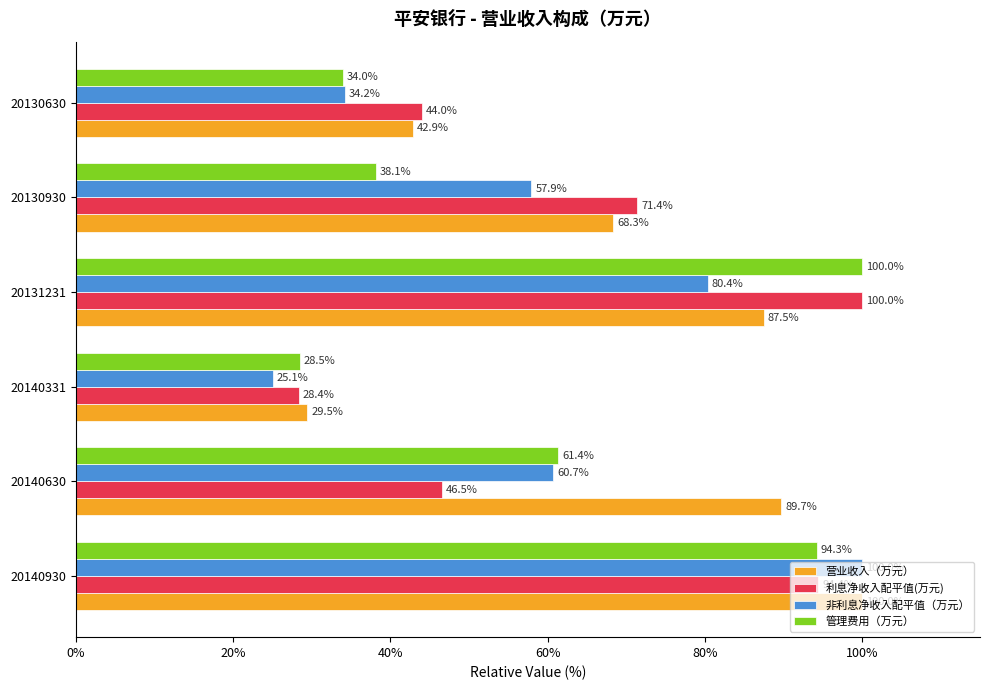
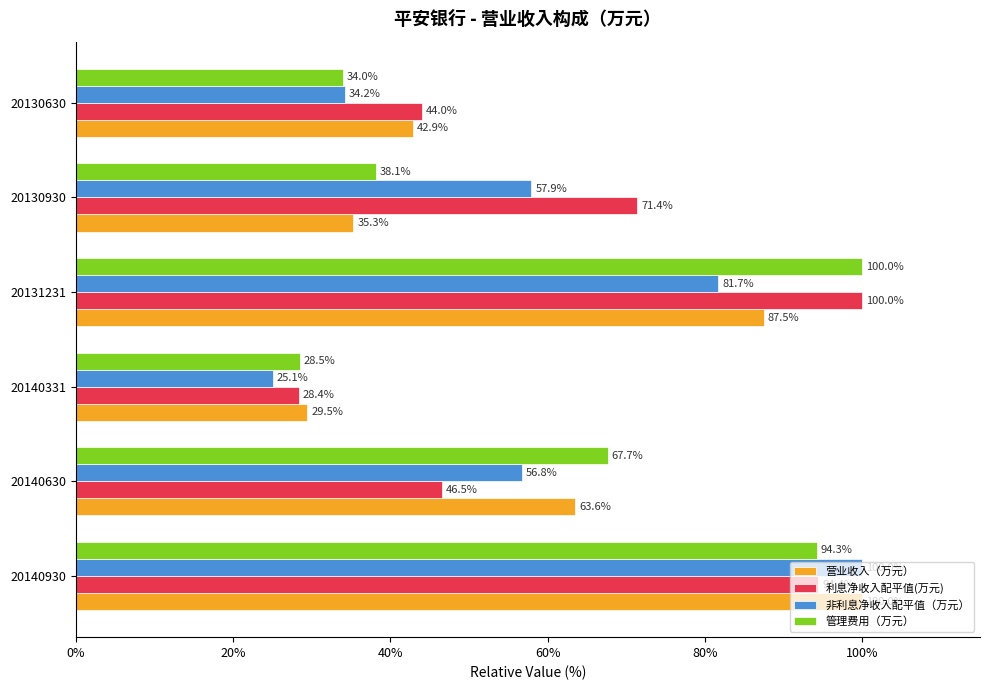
  {
    "营业收入（万元）": {
      "20130630": "42.9%",
-     "20130930": "68.3%",
+     "20130930": "35.3%",
      "20131231": "87.5%",
      "20140331": "29.5%",
-     "20140630": "89.7%"
+     "20140630": "63.6%"
    },
    "利息净收入配平值(万元)": {
      "20130630": "44.0%",
      "20130930": "71.4%",
      "20131231": "100.0%",
      "20140331": "28.4%",
      "20140630": "46.5%"
    },
    "非利息净收入配平值（万元）": {
      "20130630": "34.2%",
      "20130930": "57.9%",
-     "20131231": "80.4%",
+     "20131231": "81.7%",
      "20140331": "25.1%",
-     "20140630": "60.7%"
+     "20140630": "56.8%"
    },
    "管理费用（万元）": {
      "20130630": "34.0%",
      "20130930": "38.1%",
      "20131231": "100.0%",
      "20140331": "28.5%",
-     "20140630": "61.4%",
+     "20140630": "67.7%",
      "20140930": "94.3%"
    }
  }
